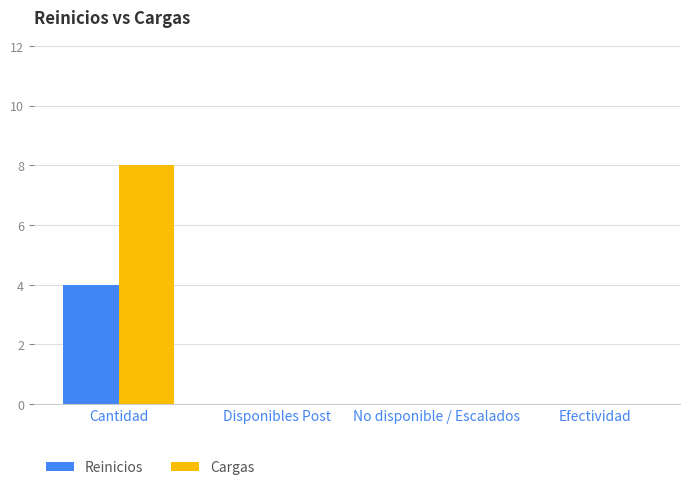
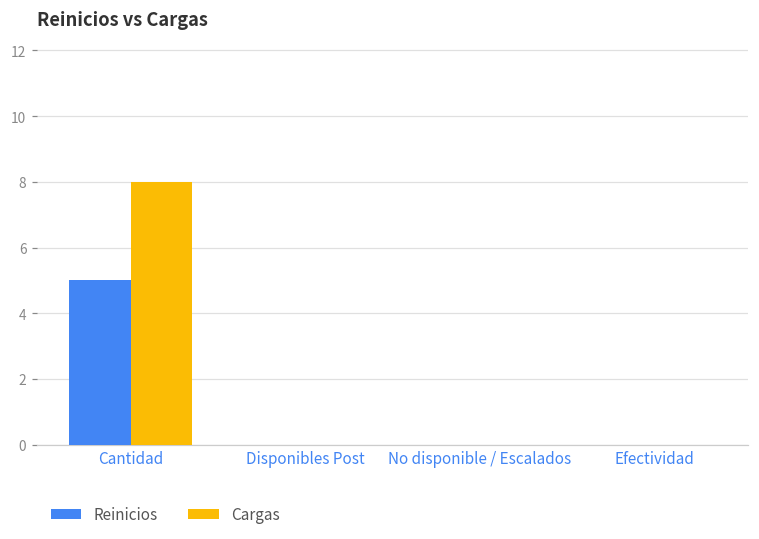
  {
    "Reinicios": {
-     "Cantidad": 4,
+     "Cantidad": 5,
      "Disponibles Post": 0,
      "No disponible / Escalados": 0,
      "Efectividad": 0
    },
    "Cargas": {
      "Cantidad": 8,
      "Disponibles Post": 0,
      "No disponible / Escalados": 0,
      "Efectividad": 0
    }
  }
